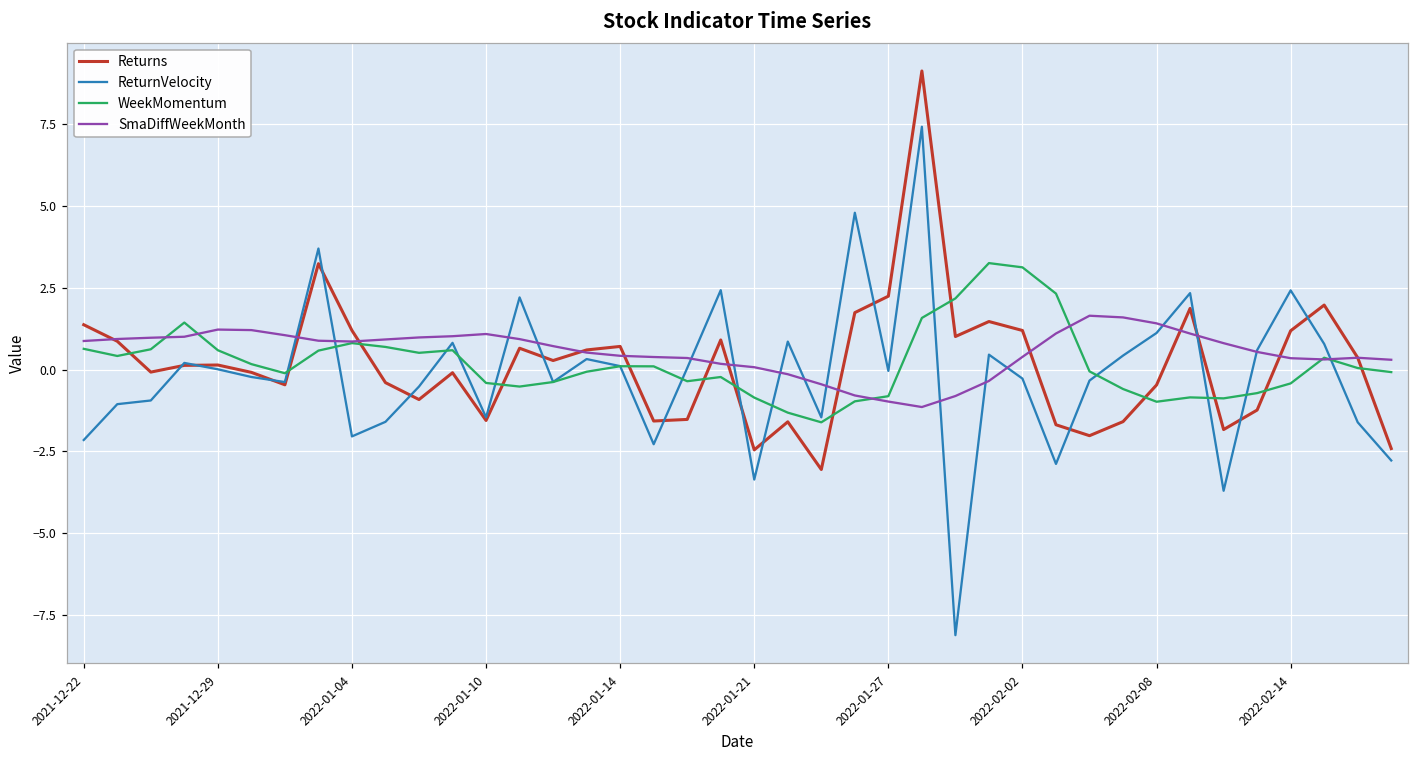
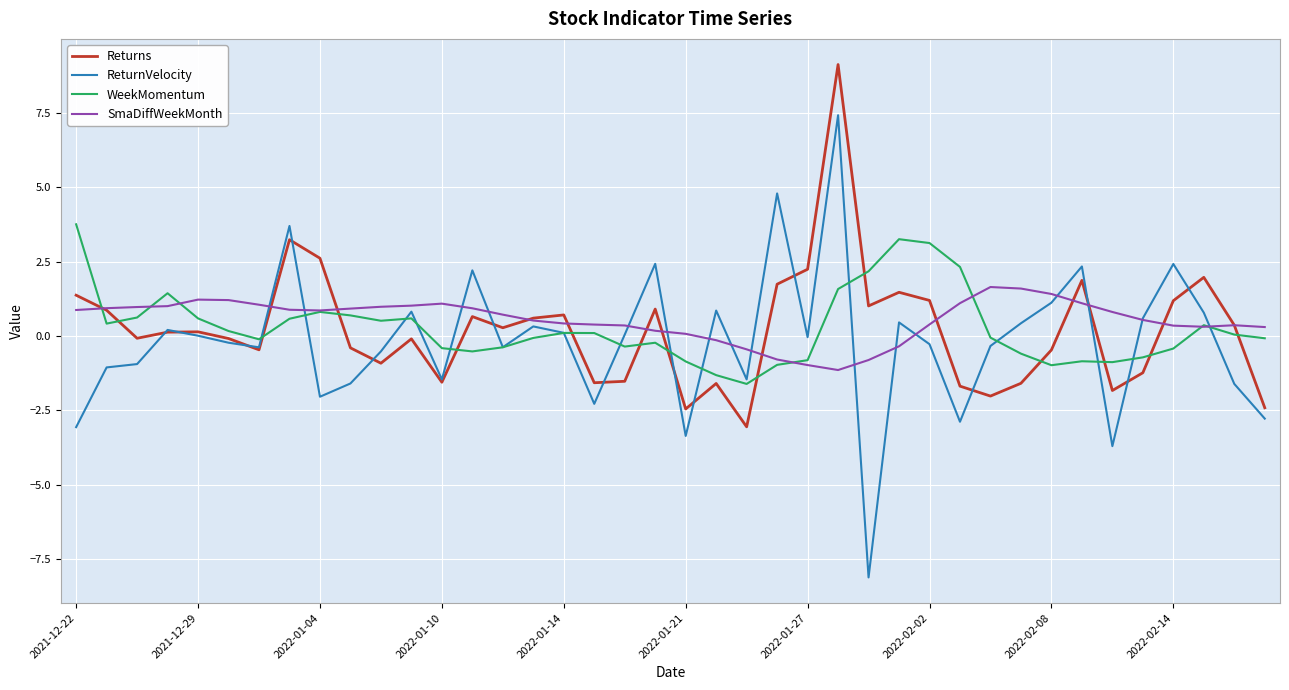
  {
    "Returns": {
      "2021-12-22": 1.4,
      "2021-12-29": 0.1,
-     "2022-01-04": 1.2,
+     "2022-01-04": 2.6,
      "2022-01-10": -1.6,
      "2022-01-14": 0.7,
      "2022-01-21": -2.5,
      "2022-01-27": 2.2,
      "2022-02-02": 1.2,
      "2022-02-08": -0.5,
      "2022-02-14": 1.2
    },
    "ReturnVelocity": {
-     "2021-12-22": -2.1,
+     "2021-12-22": -3.1,
      "2021-12-29": 0.0,
      "2022-01-04": -2.0,
      "2022-01-10": -1.5,
      "2022-01-21": -3.4,
      "2022-01-27": 0.0,
      "2022-02-02": -0.3,
      "2022-02-08": 1.1,
      "2022-02-14": 2.4
    },
    "WeekMomentum": {
-     "2021-12-22": 0.6,
+     "2021-12-22": 3.8,
      "2021-12-29": 0.6,
      "2022-01-10": -0.4,
      "2022-01-21": -0.9,
      "2022-01-27": -0.8,
      "2022-02-02": 3.1,
      "2022-02-08": -1.0,
      "2022-02-14": -0.4
    },
    "SmaDiffWeekMonth": {
      "2021-12-22": 0.9,
      "2021-12-29": 1.2,
      "2022-01-10": 1.1,
      "2022-01-14": 0.4,
      "2022-01-21": 0.1,
      "2022-01-27": -1.0,
      "2022-02-02": 0.4,
      "2022-02-08": 1.4,
      "2022-02-14": 0.3
    }
  }
